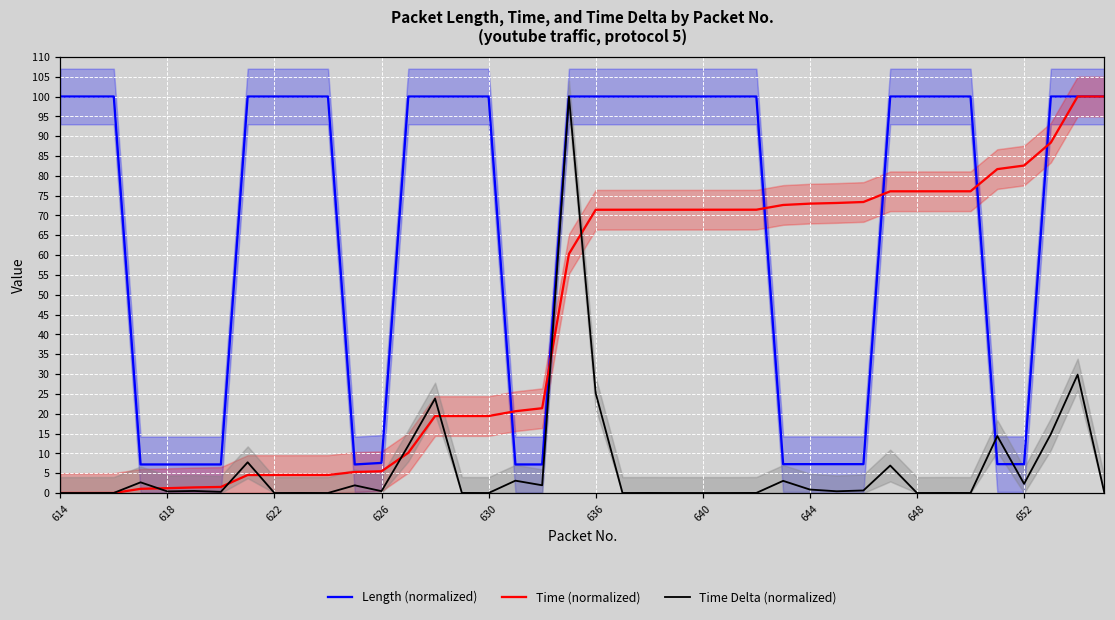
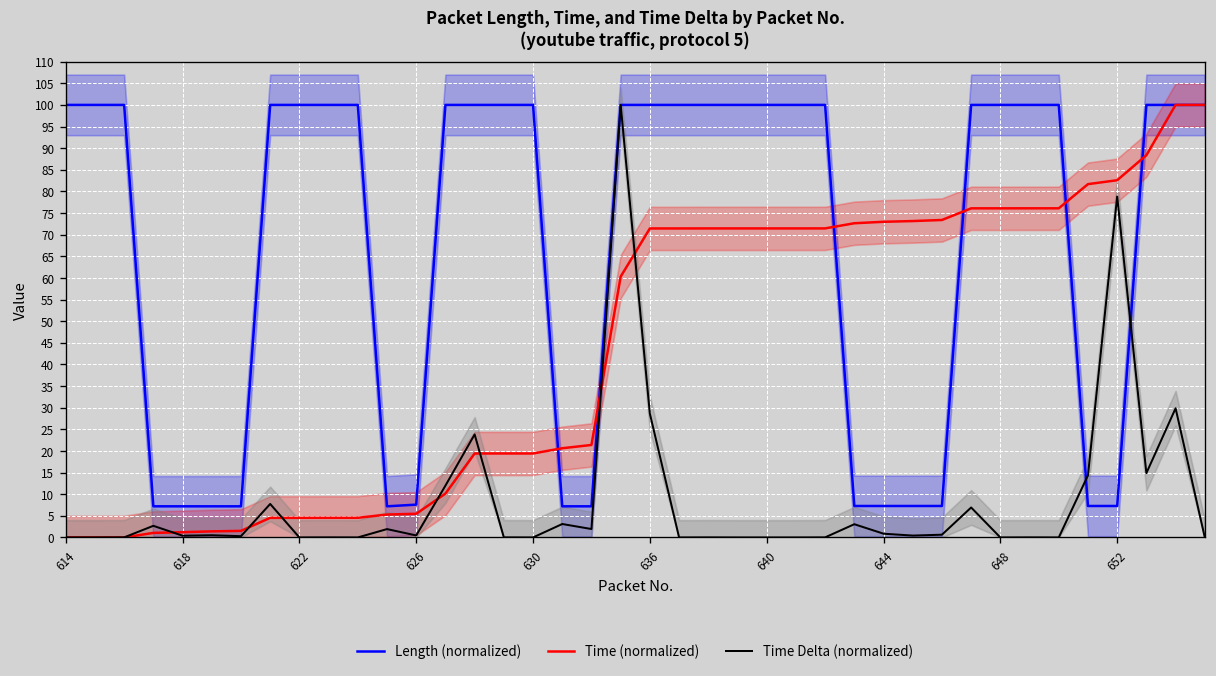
  {
    "Time Delta (normalized)": {
      "618": 0,
      "622": 0,
      "626": 0,
      "630": 0,
-     "636": 25,
+     "636": 29,
      "640": 0,
      "644": 1,
      "648": 0,
-     "652": 2
+     "652": 79
    }
  }
